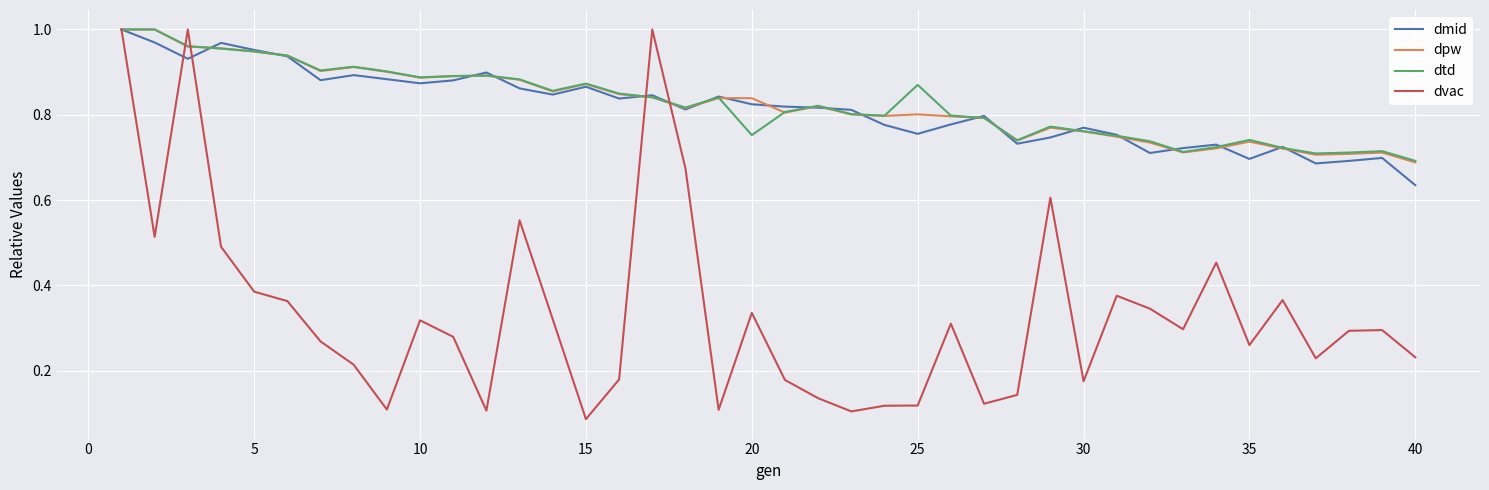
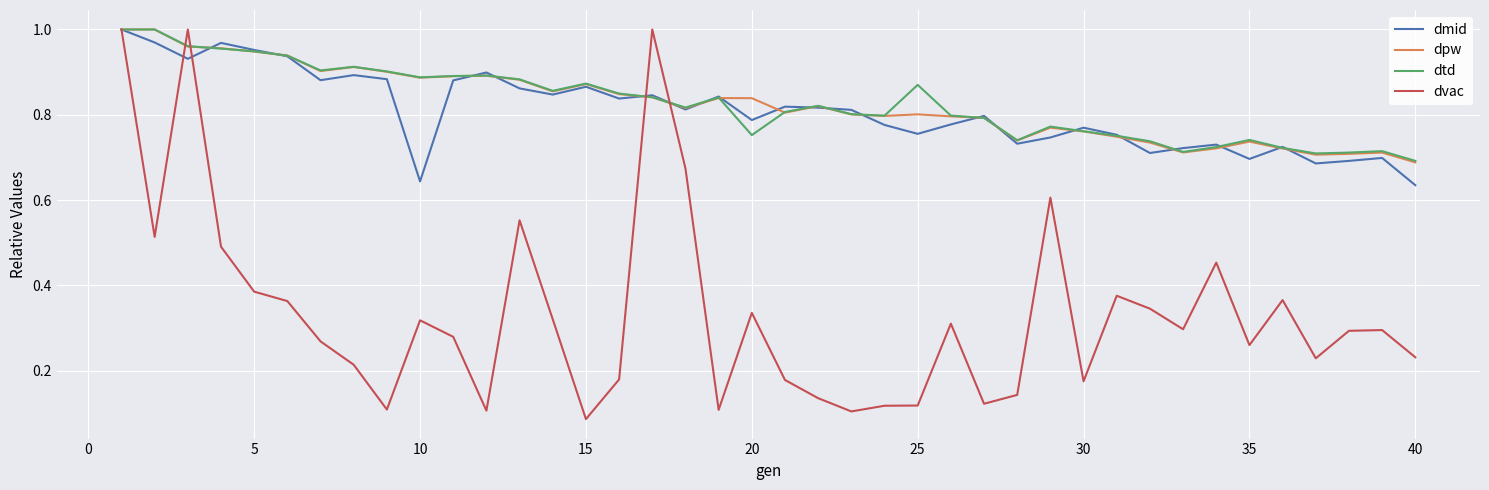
  {
    "dmid": {
-     "10": 0.87,
+     "10": 0.64,
      "15": 0.87,
-     "20": 0.82,
+     "20": 0.79,
      "25": 0.76,
      "30": 0.77,
      "35": 0.70,
      "40": 0.63
    },
    "dtd": {
      "20": 0.75,
      "25": 0.87
    }
  }
